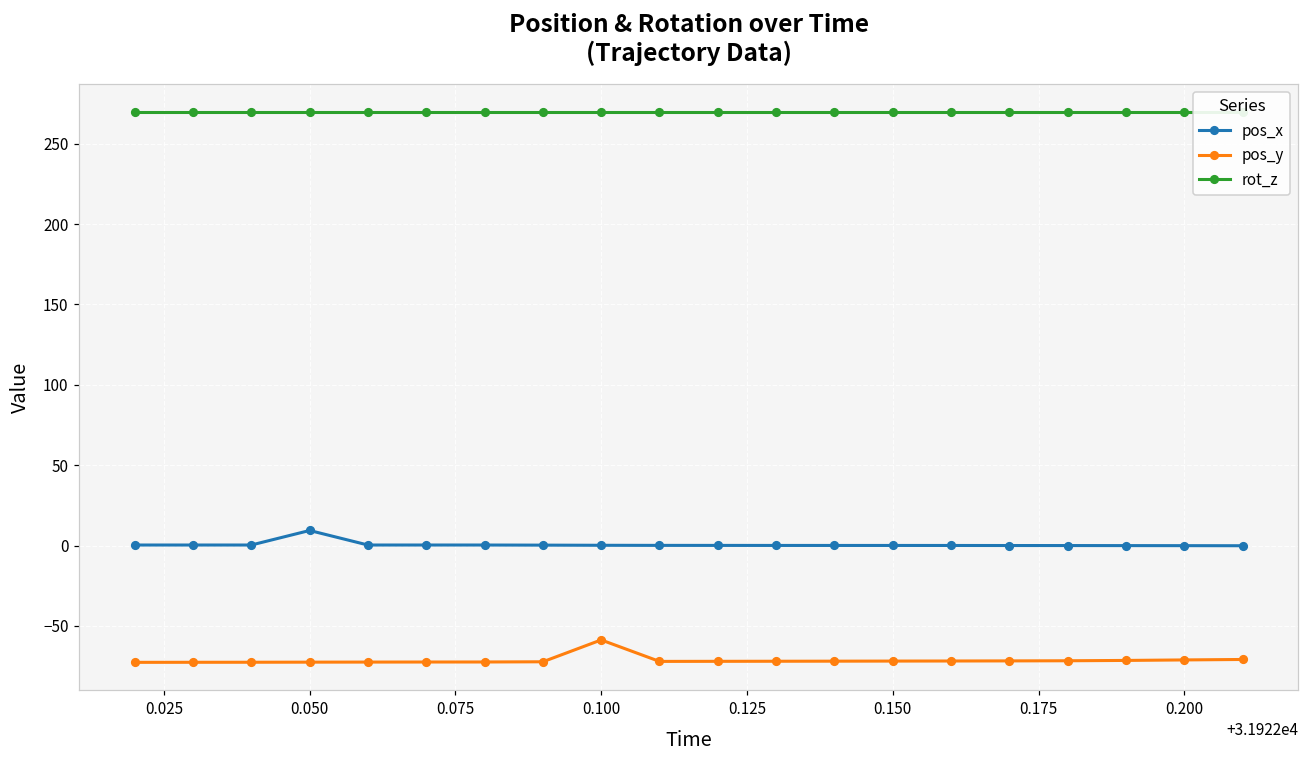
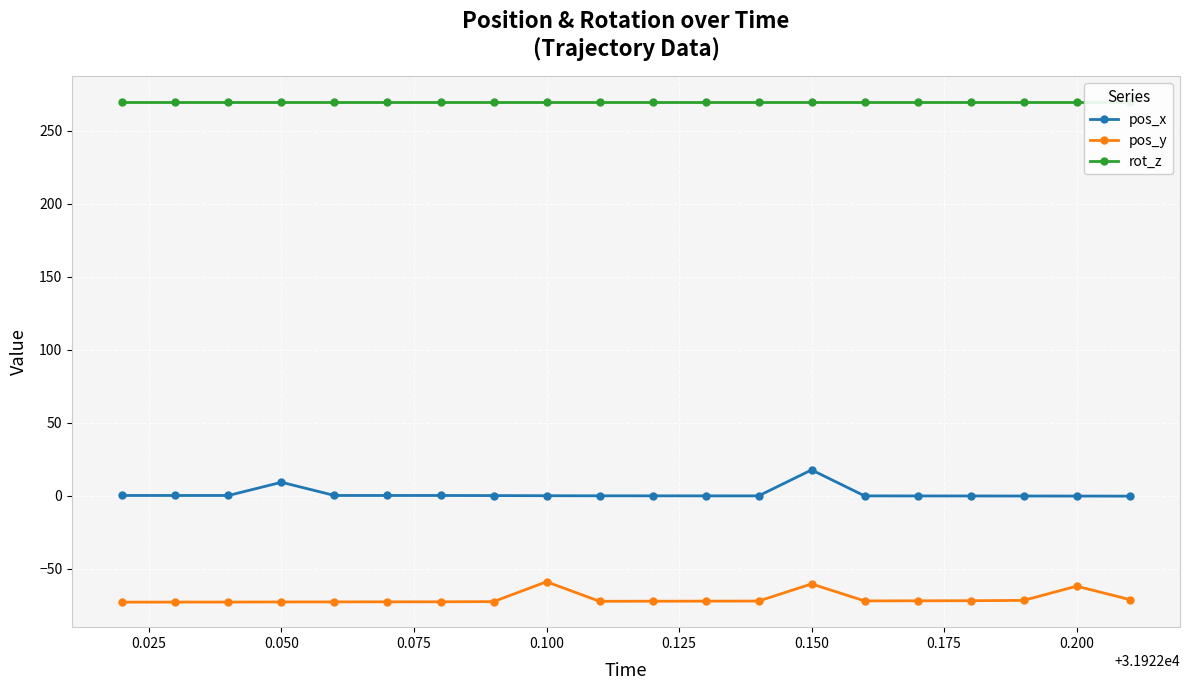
  {
    "pos_x": {
      "0.050": 9,
      "0.100": 0,
-     "0.150": 0,
+     "0.150": 18,
      "0.200": 0
    },
    "pos_y": {
      "0.050": -73,
      "0.100": -59,
-     "0.150": -72,
-     "0.200": -71
+     "0.150": -60,
+     "0.200": -62
    },
    "rot_z": {
      "0.050": 270,
      "0.100": 270,
      "0.150": 270,
      "0.200": 270
    }
  }
